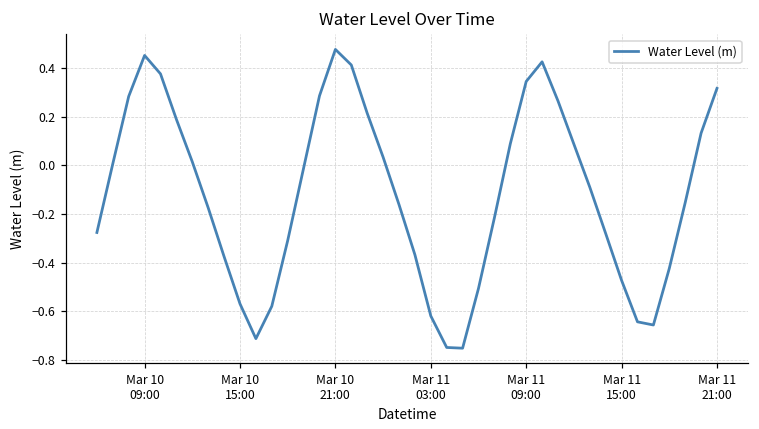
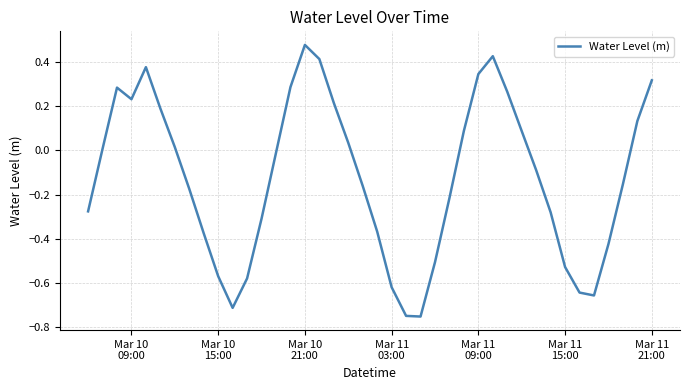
  {
-   "Mar 10 09:00": 0.45,
+   "Mar 10 09:00": 0.23,
    "Mar 10 15:00": -0.57,
    "Mar 10 21:00": 0.48,
    "Mar 11 03:00": -0.62,
    "Mar 11 09:00": 0.35,
-   "Mar 11 15:00": -0.47,
+   "Mar 11 15:00": -0.53,
    "Mar 11 21:00": 0.32
  }
